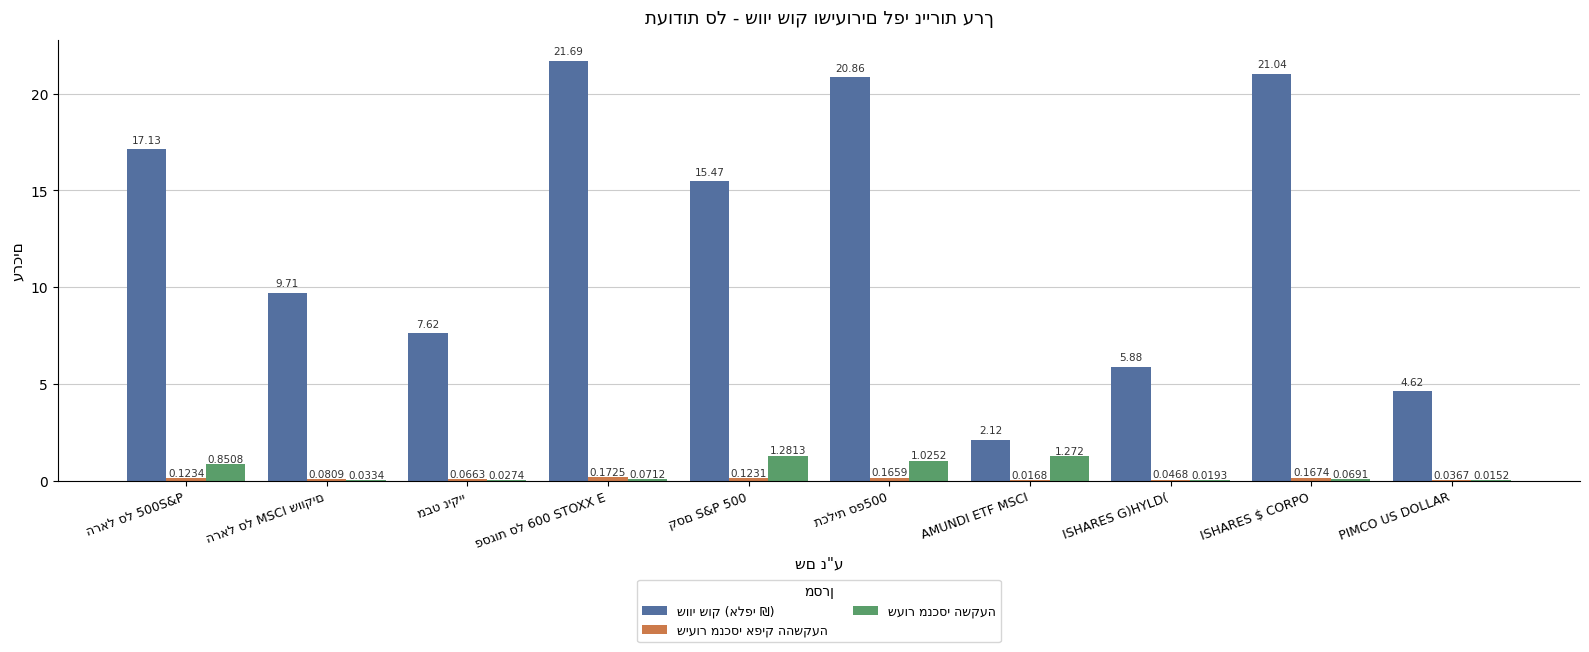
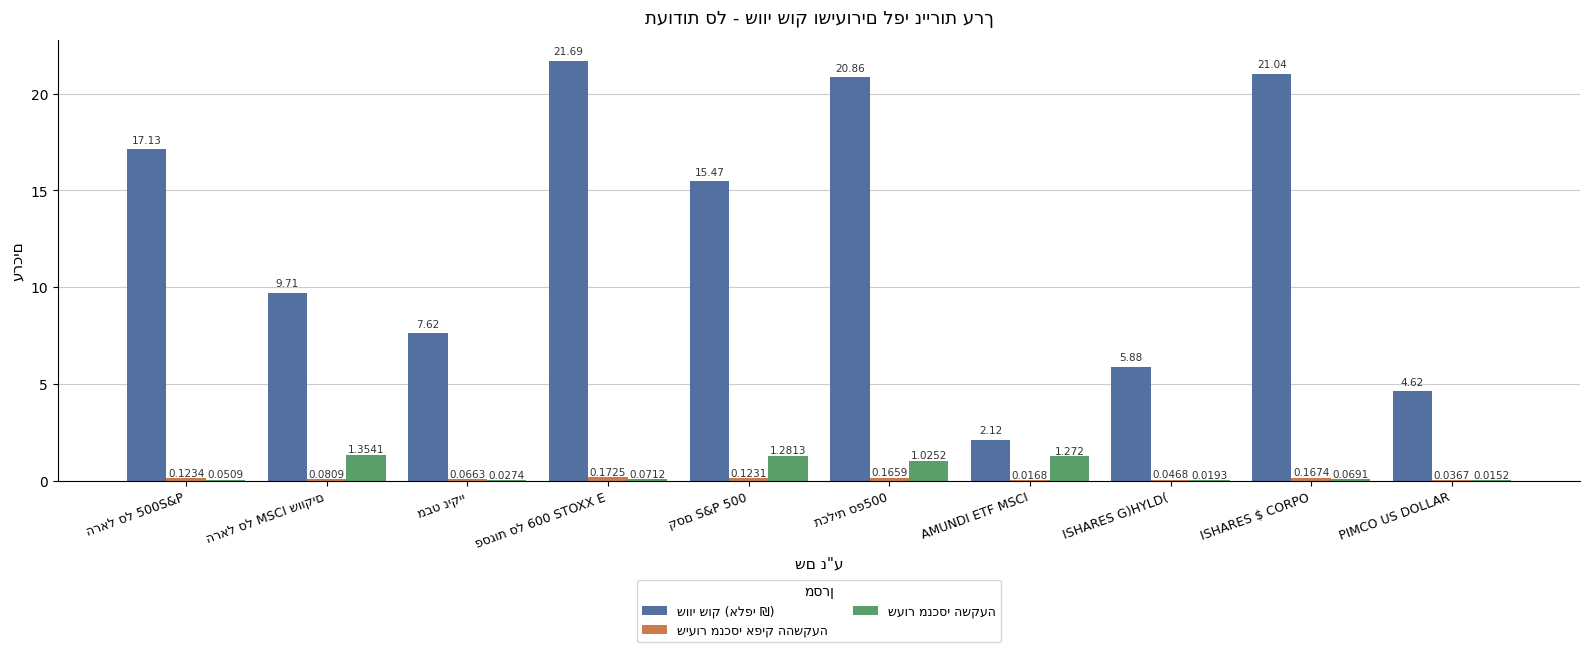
  {
    "שווי שוק (אלפי ₪)": {
      "הראל סל 500S&P": 17.13,
      "הראל סל MSCI שווקים": 9.71,
      "מבט ניקיי": 7.62,
      "פסגות סל 600 STOXX E": 21.69,
      "קסם S&P 500": 15.47,
      "תכלית ספ500": 20.86,
      "AMUNDI ETF MSCI": 2.12,
      "ISHARES G)HYLD(": 5.88,
      "ISHARES $ CORPO": 21.04,
      "PIMCO US DOLLAR": 4.62
    },
    "שיעור מנכסי אפיק ההשקעה": {
      "הראל סל 500S&P": 0.1234,
      "הראל סל MSCI שווקים": 0.0809,
      "מבט ניקיי": 0.0663,
      "פסגות סל 600 STOXX E": 0.1725,
      "קסם S&P 500": 0.1231,
      "תכלית ספ500": 0.1659,
      "AMUNDI ETF MSCI": 0.0168,
      "ISHARES G)HYLD(": 0.0468,
      "ISHARES $ CORPO": 0.1674,
      "PIMCO US DOLLAR": 0.0367
    },
    "שעור מנכסי השקעה": {
-     "הראל סל 500S&P": 0.8508,
-     "הראל סל MSCI שווקים": 0.0334,
+     "הראל סל 500S&P": 0.0509,
+     "הראל סל MSCI שווקים": 1.3541,
      "מבט ניקיי": 0.0274,
      "פסגות סל 600 STOXX E": 0.0712,
      "קסם S&P 500": 1.2813,
      "תכלית ספ500": 1.0252,
      "AMUNDI ETF MSCI": 1.272,
      "ISHARES G)HYLD(": 0.0193,
      "ISHARES $ CORPO": 0.0691,
      "PIMCO US DOLLAR": 0.0152
    }
  }
